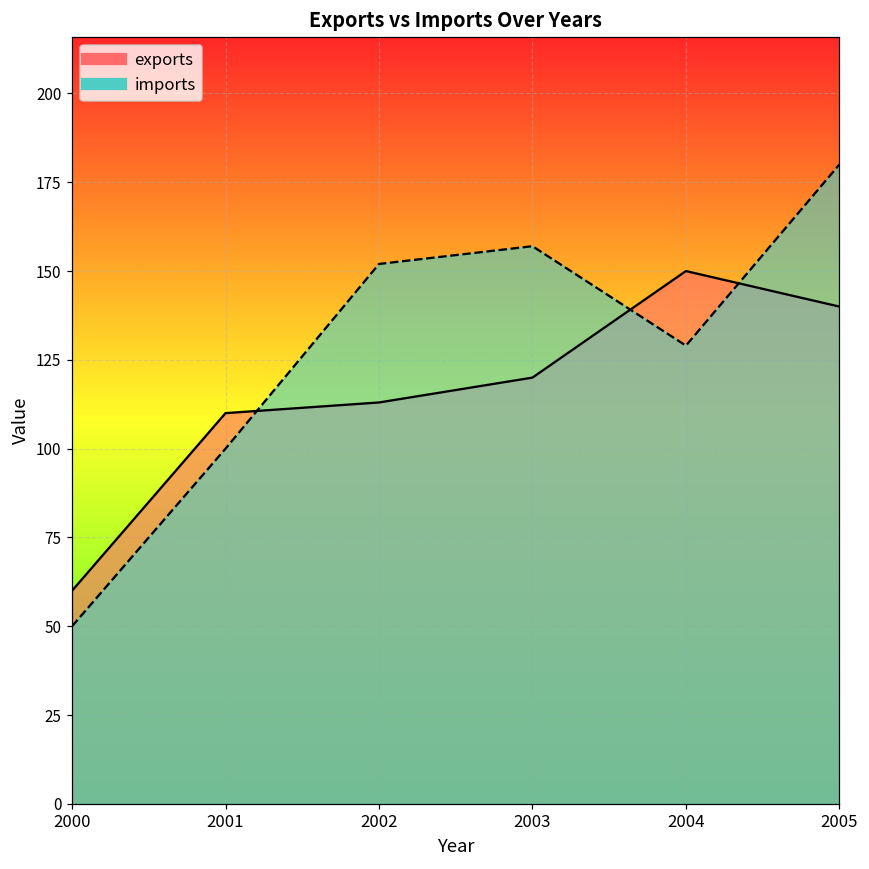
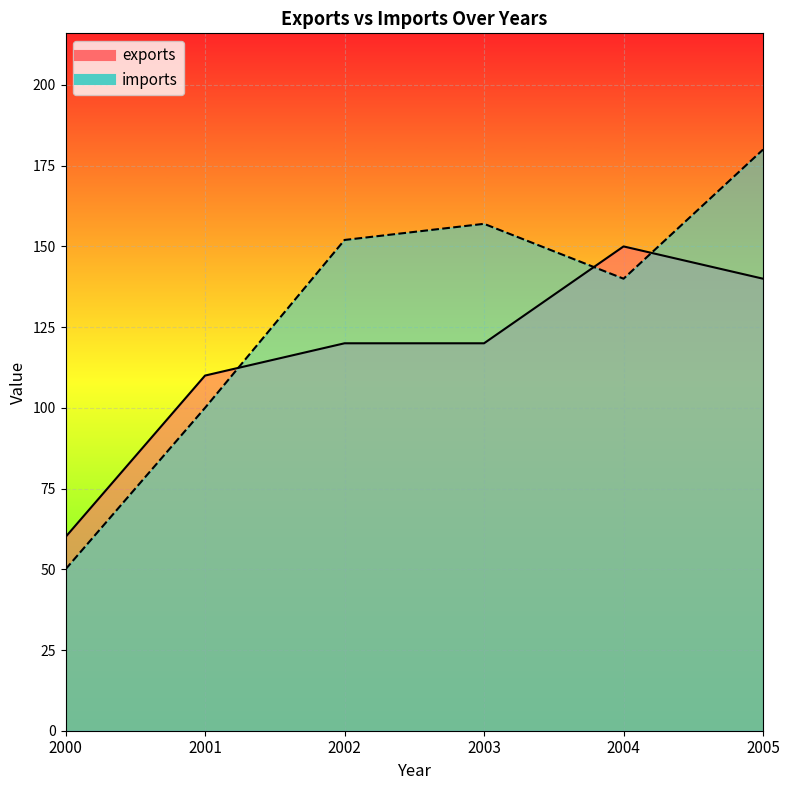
  {
    "exports": {
      "2000": 60,
      "2001": 110,
-     "2002": 113,
+     "2002": 120,
      "2003": 120,
      "2004": 150,
      "2005": 140
    },
    "imports": {
      "2000": 50,
      "2001": 100,
      "2002": 152,
      "2003": 157,
-     "2004": 129,
+     "2004": 140,
      "2005": 180
    }
  }
